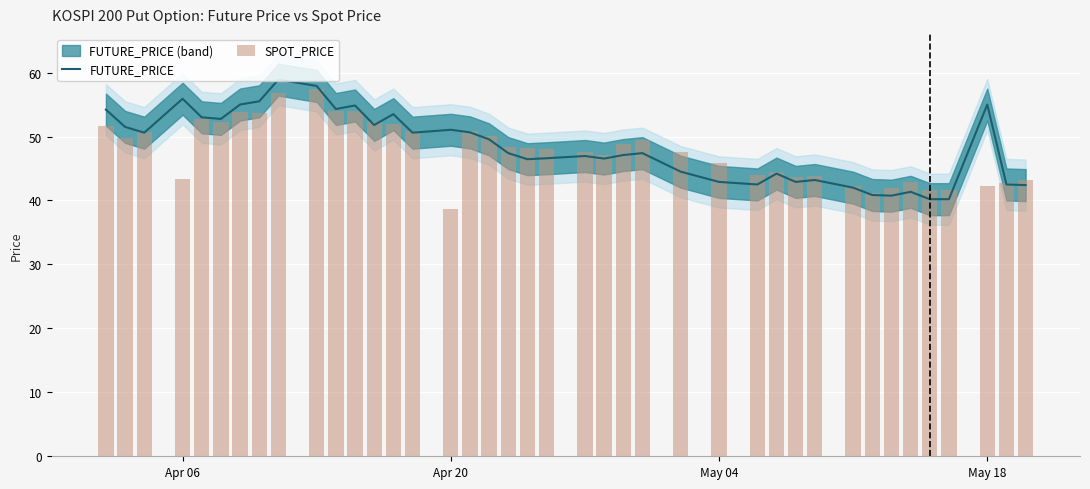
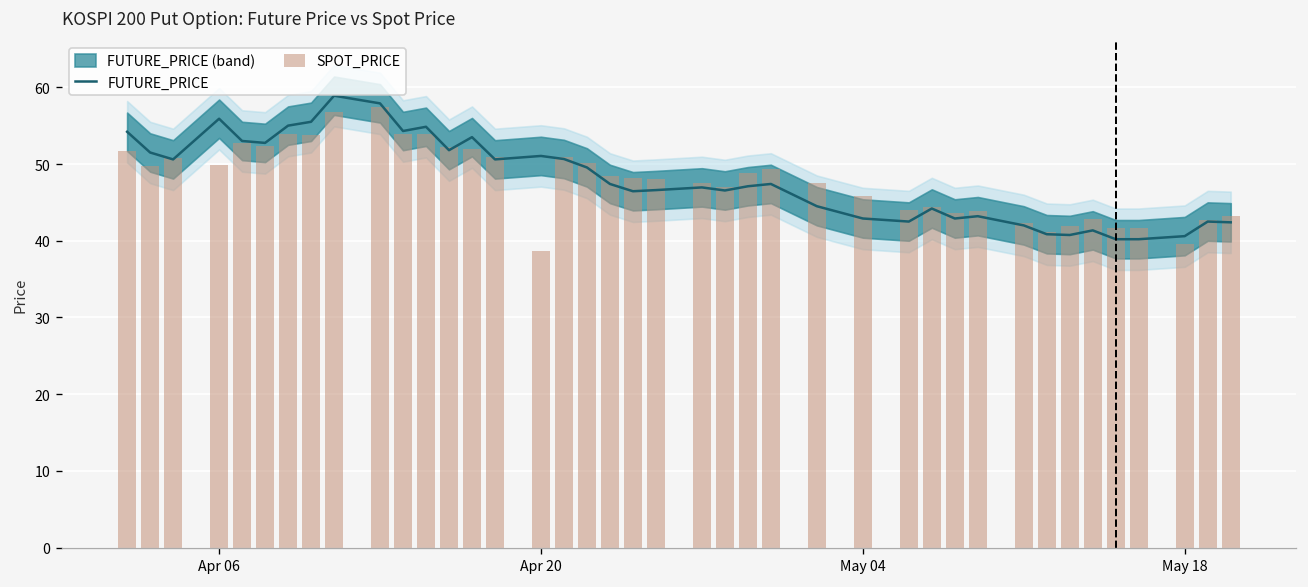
  {
    "SPOT_PRICE": {
-     "Apr 06": 43,
+     "Apr 06": 50,
      "Apr 20": 39,
      "May 04": 46,
-     "May 18": 42
+     "May 18": 40
    },
    "FUTURE_PRICE": {
      "Apr 06": 56,
      "Apr 20": 51,
      "May 04": 43,
-     "May 18": 55
+     "May 18": 41
    }
  }
